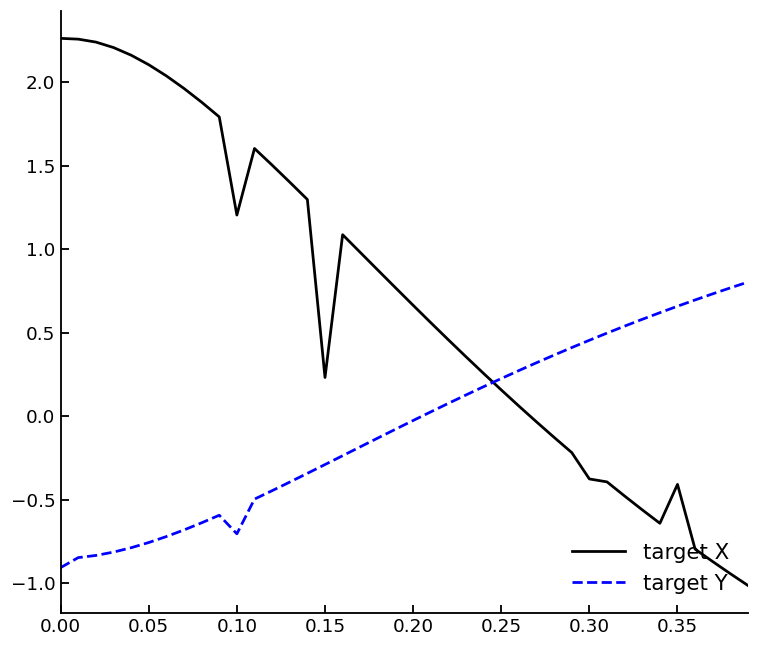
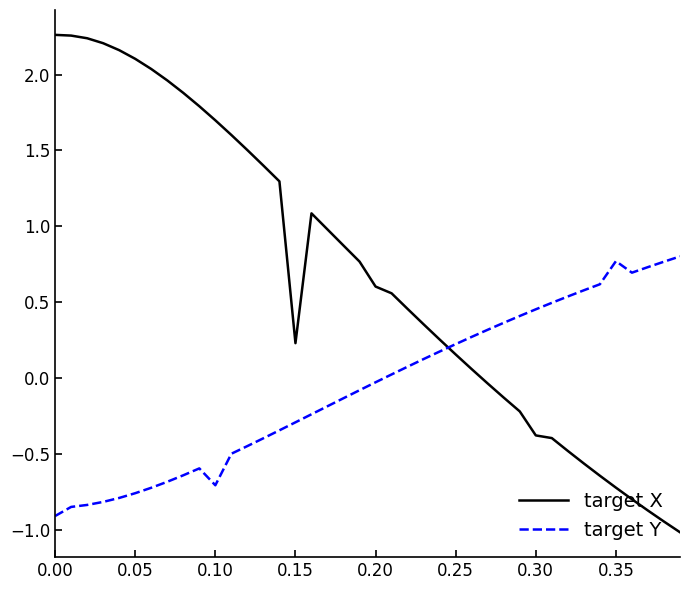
  {
    "target X": {
      "0.00": 2.26,
      "0.05": 2.10,
-     "0.10": 1.20,
+     "0.10": 1.70,
      "0.15": 0.23,
-     "0.20": 0.66,
+     "0.20": 0.60,
      "0.25": 0.16,
      "0.30": -0.38,
-     "0.35": -0.41
+     "0.35": -0.72
    },
    "target Y": {
      "0.00": -0.91,
      "0.05": -0.76,
      "0.10": -0.70,
      "0.15": -0.29,
      "0.20": -0.03,
      "0.25": 0.22,
      "0.30": 0.45,
-     "0.35": 0.66
+     "0.35": 0.77
    }
  }
